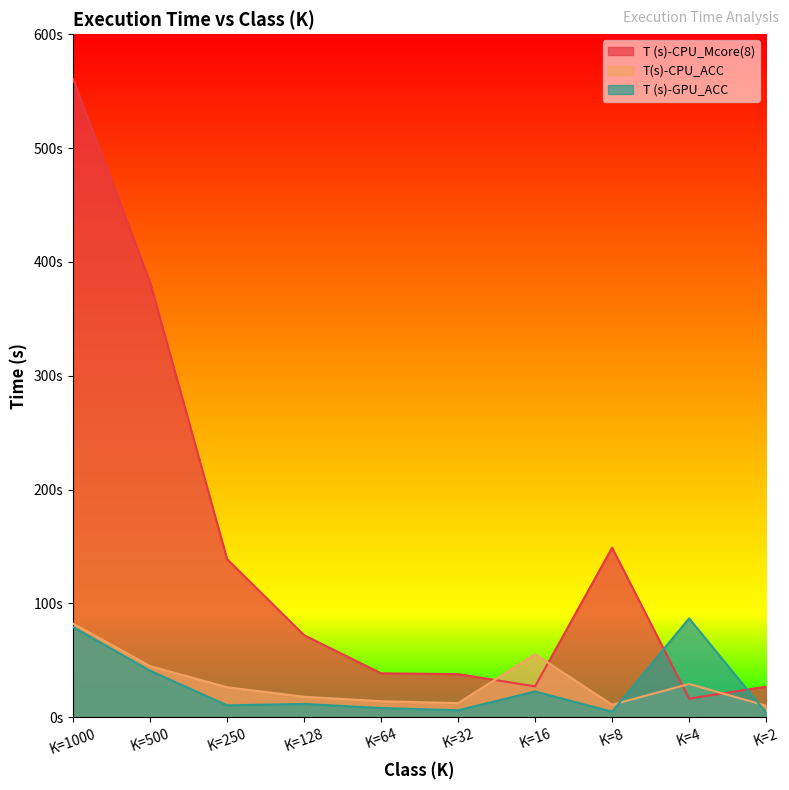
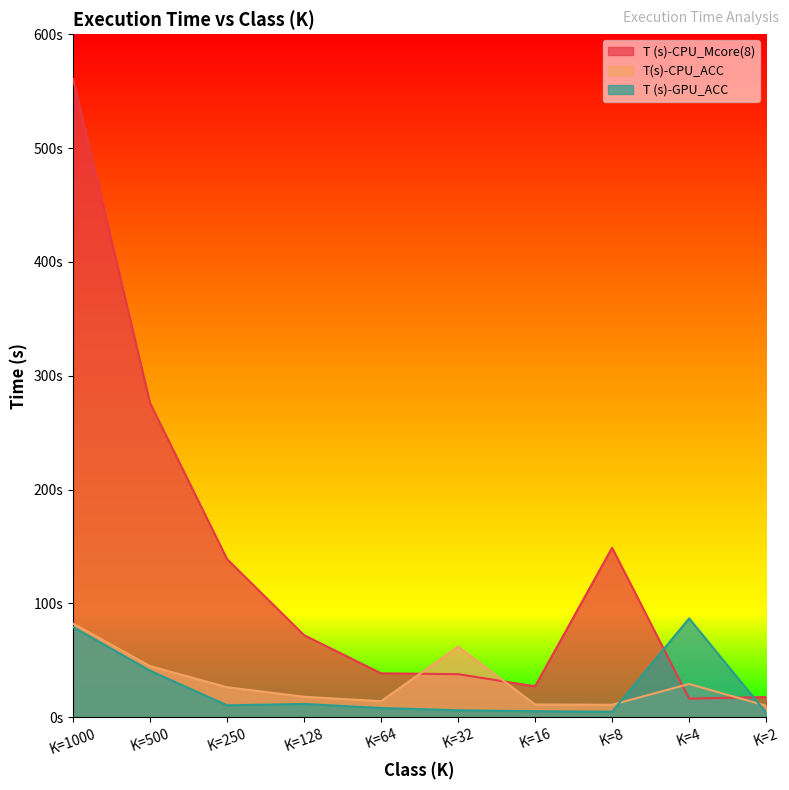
  {
    "T (s)-CPU_Mcore(8)": {
      "K=1000": "561s",
-     "K=500": "382s",
+     "K=500": "276s",
      "K=250": "139s",
      "K=128": "72s",
      "K=64": "39s",
      "K=32": "38s",
      "K=16": "27s",
      "K=8": "149s",
      "K=4": "16s",
-     "K=2": "27s"
+     "K=2": "18s"
    },
    "T(s)-CPU_ACC": {
      "K=1000": "82s",
      "K=500": "45s",
      "K=250": "26s",
      "K=128": "18s",
      "K=64": "14s",
-     "K=32": "12s",
-     "K=16": "55s",
+     "K=32": "62s",
+     "K=16": "11s",
      "K=8": "11s",
      "K=4": "29s",
      "K=2": "10s"
    },
    "T (s)-GPU_ACC": {
      "K=1000": "79s",
      "K=500": "41s",
      "K=250": "10s",
      "K=128": "12s",
      "K=64": "8s",
      "K=32": "6s",
-     "K=16": "23s",
+     "K=16": "5s",
      "K=8": "5s",
      "K=4": "87s",
      "K=2": "4s"
    }
  }
